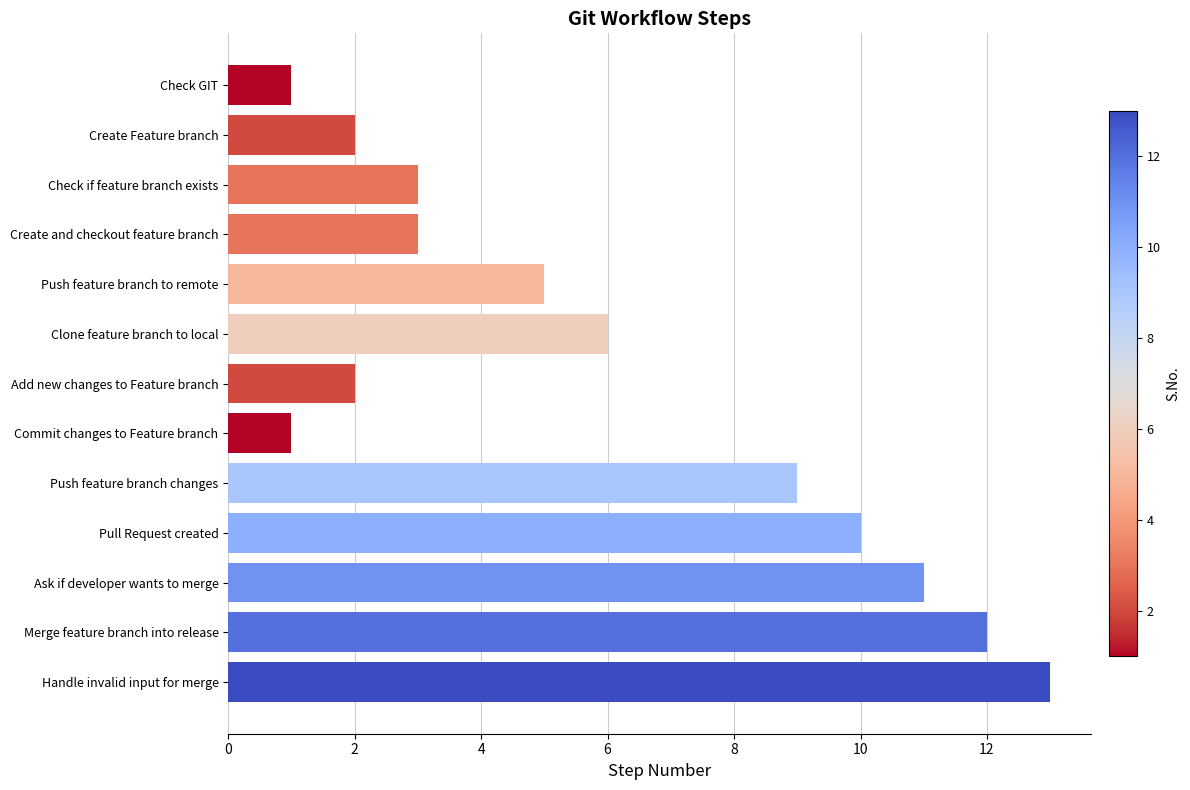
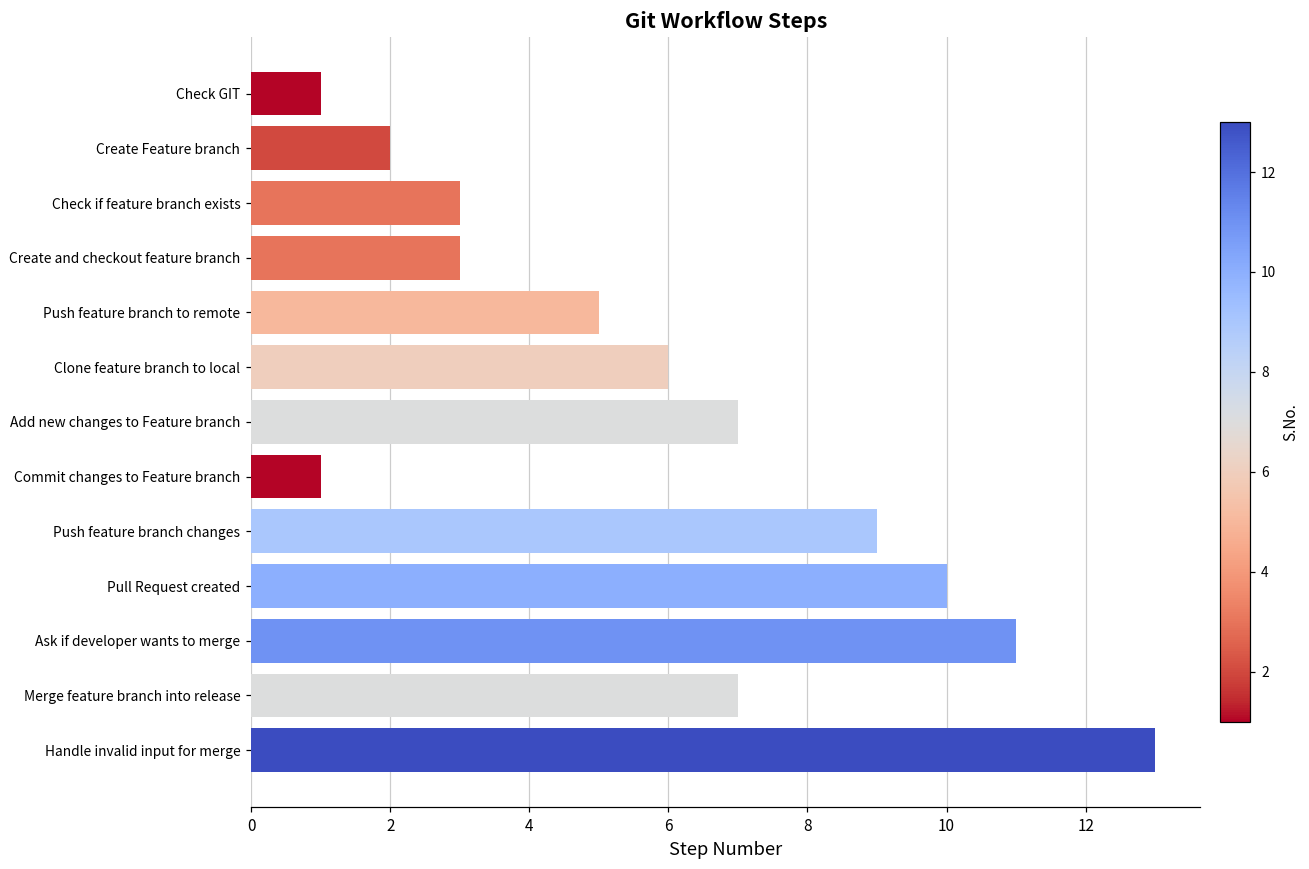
  {
    "Check GIT": 1,
    "Create Feature branch": 2,
    "Check if feature branch exists": 3,
    "Create and checkout feature branch": 3,
    "Push feature branch to remote": 5,
    "Clone feature branch to local": 6,
-   "Add new changes to Feature branch": 2,
+   "Add new changes to Feature branch": 7,
    "Commit changes to Feature branch": 1,
    "Push feature branch changes": 9,
    "Pull Request created": 10,
    "Ask if developer wants to merge": 11,
-   "Merge feature branch into release": 12,
+   "Merge feature branch into release": 7,
    "Handle invalid input for merge": 13
  }
